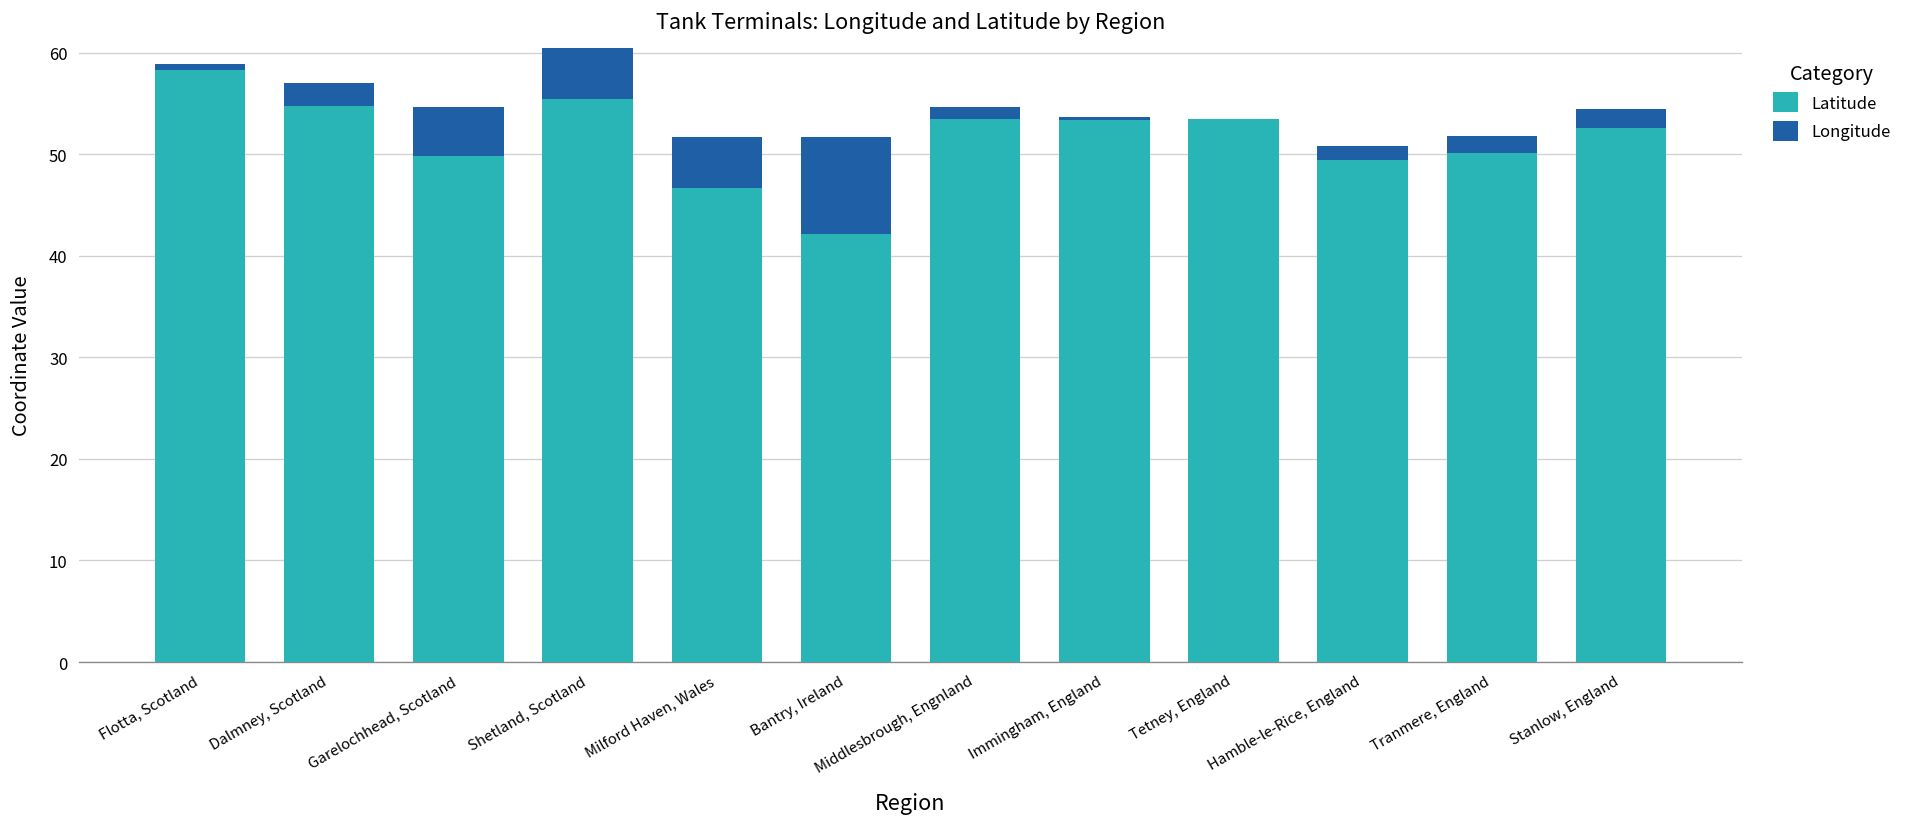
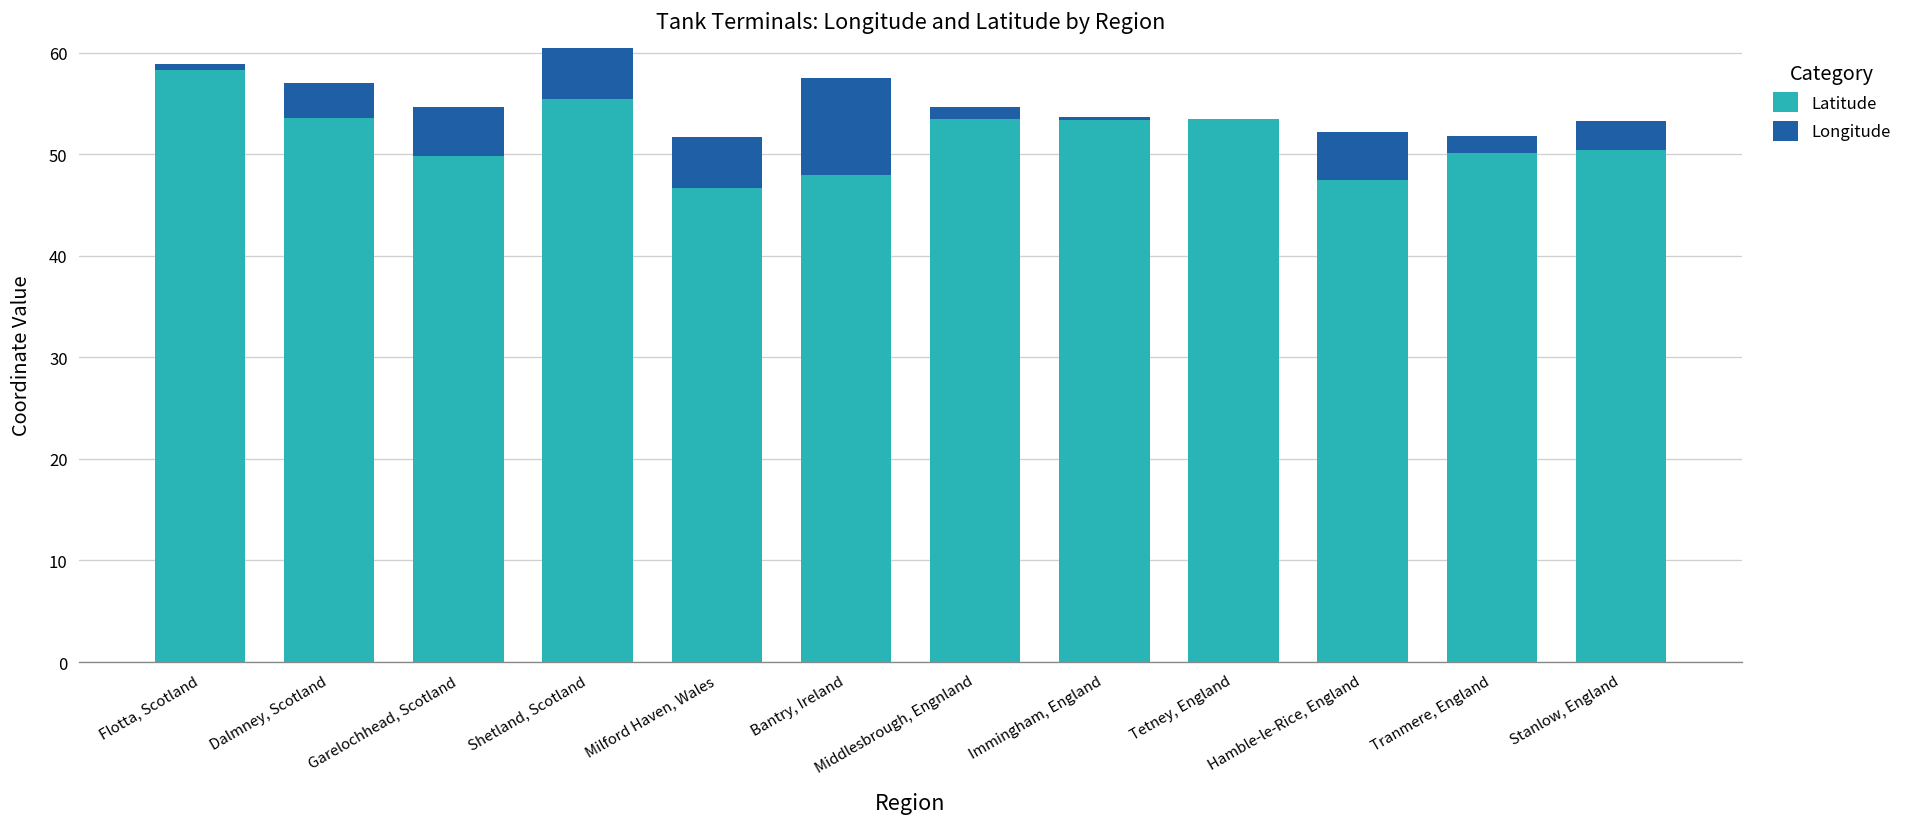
  {
    "Latitude": {
      "Flotta, Scotland": 59,
      "Dalmney, Scotland": 57,
      "Garelochhead, Scotland": 55,
      "Shetland, Scotland": 60,
      "Milford Haven, Wales": 52,
-     "Bantry, Ireland": 52,
+     "Bantry, Ireland": 57,
      "Middlesbrough, Engnland": 55,
      "Immingham, England": 54,
      "Tetney, England": 53,
-     "Hamble-le-Rice, England": 51,
+     "Hamble-le-Rice, England": 52,
      "Tranmere, England": 52,
-     "Stanlow, England": 54
+     "Stanlow, England": 53
    },
    "Longitude": {
-     "Dalmney, Scotland": -2,
-     "Hamble-le-Rice, England": -1,
-     "Stanlow, England": -2
+     "Dalmney, Scotland": -3,
+     "Hamble-le-Rice, England": -5,
+     "Stanlow, England": -3
    }
  }
